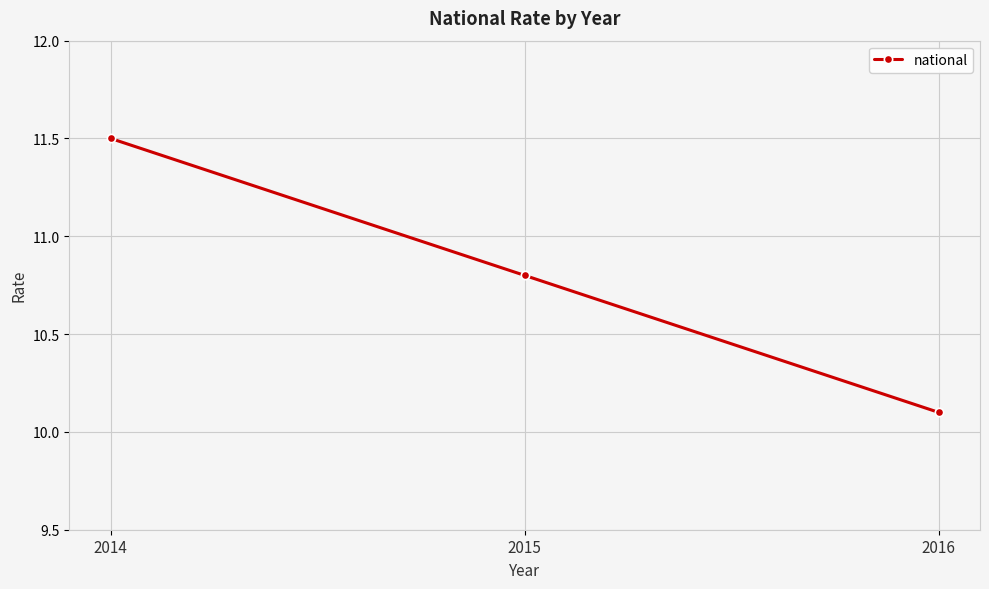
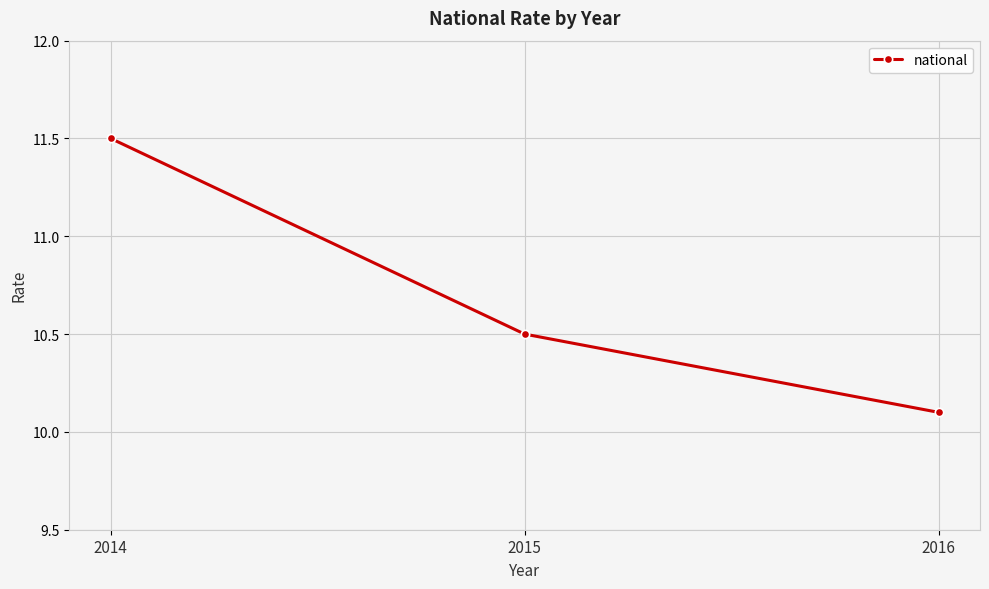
  {
    "2014": 11.5,
-   "2015": 10.8,
+   "2015": 10.5,
    "2016": 10.1
  }
